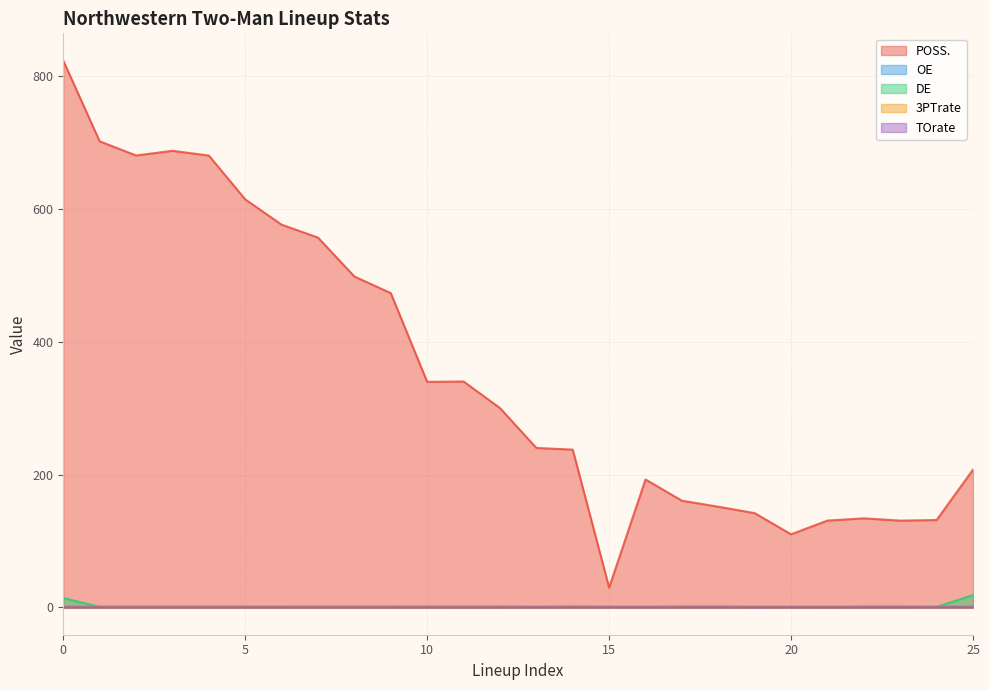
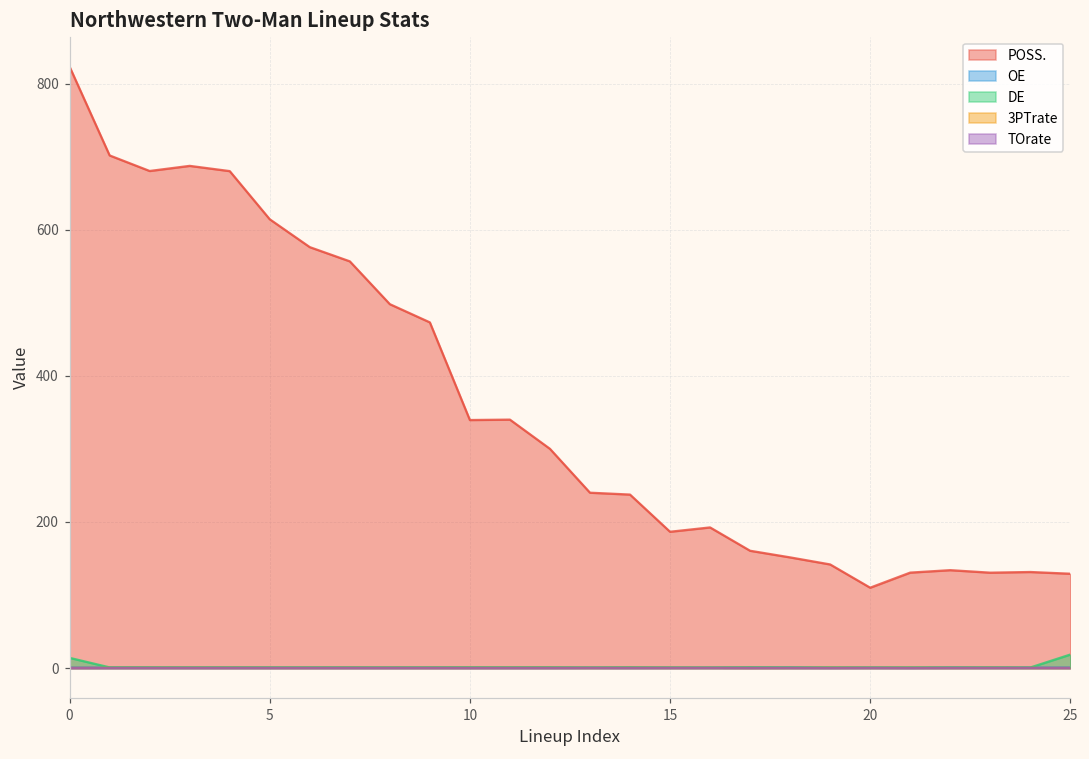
  {
    "POSS.": {
      "0": 820,
      "5": 610,
      "10": 340,
-     "15": 30,
+     "15": 190,
      "20": 110,
-     "25": 210
+     "25": 130
    },
    "TOrate": {
      "0": 0,
      "25": 0
    },
    "DE": {
      "0": 10,
      "25": 20
    }
  }
